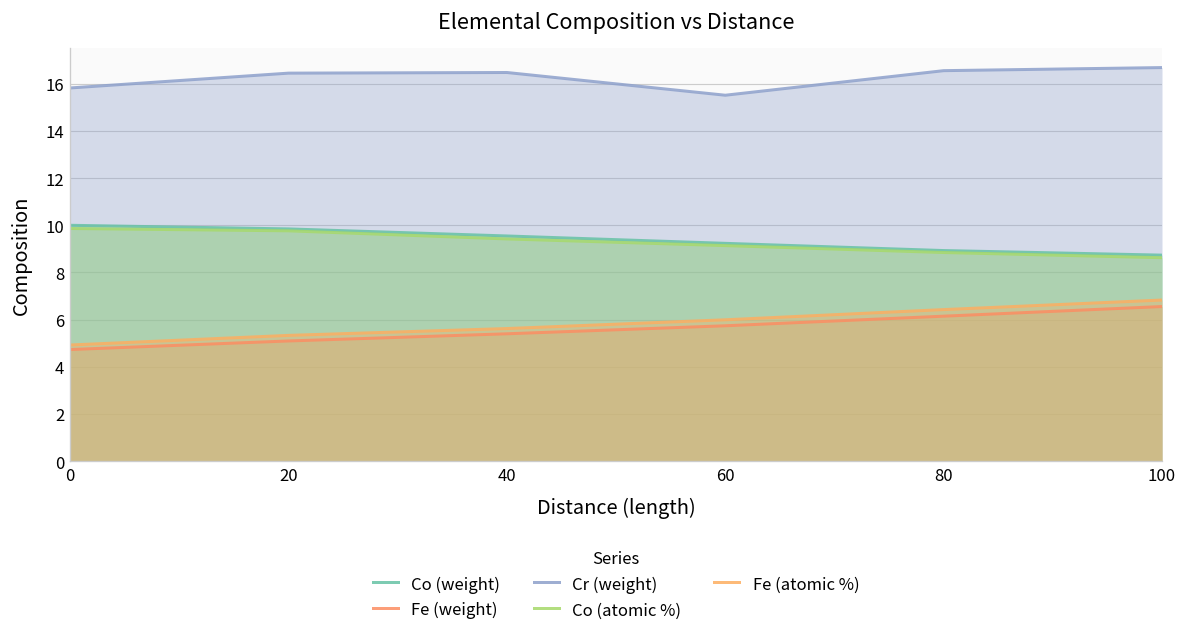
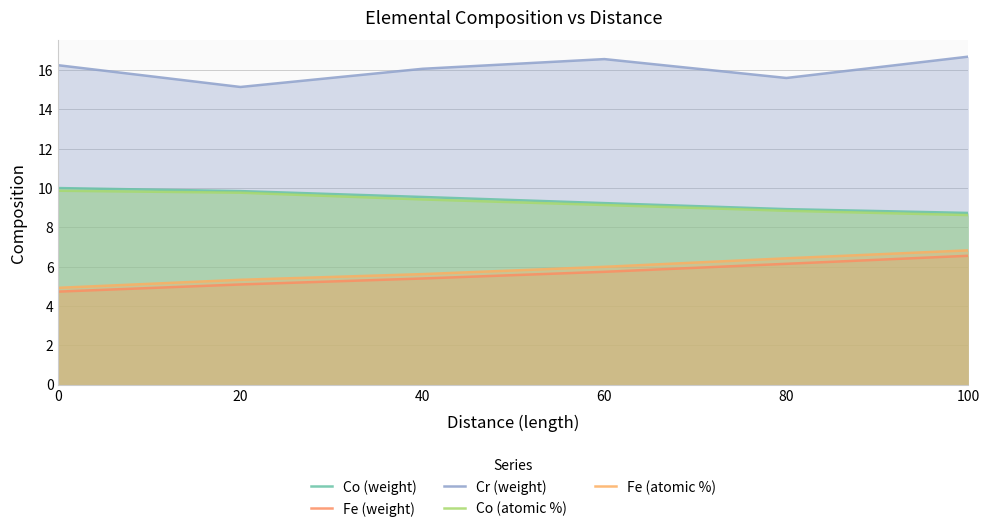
  {
    "Co (weight)": {
      "0": 10.0
    },
    "Cr (weight)": {
-     "0": 15.8,
-     "20": 16.5,
-     "40": 16.5,
-     "60": 15.5,
-     "80": 16.6,
+     "0": 16.3,
+     "20": 15.1,
+     "40": 16.1,
+     "60": 16.6,
+     "80": 15.6,
      "100": 16.7
    },
    "Co (atomic %)": {
      "0": 9.9
    }
  }
